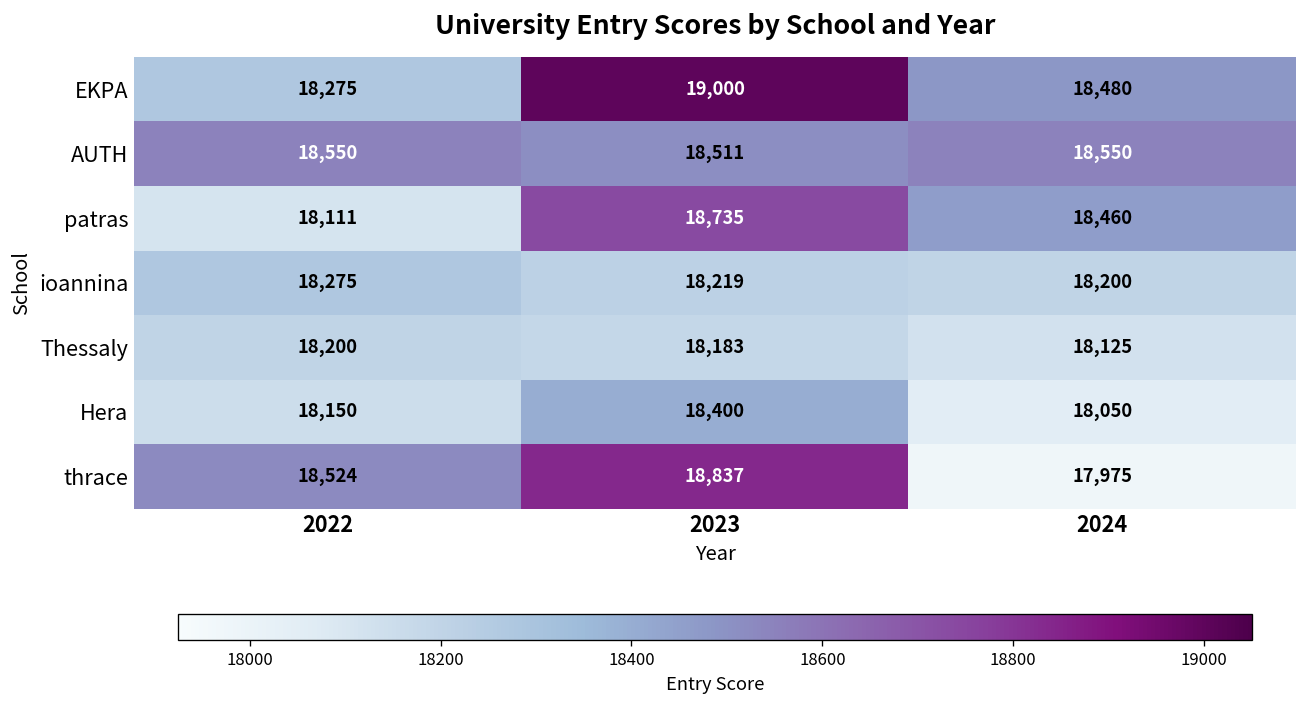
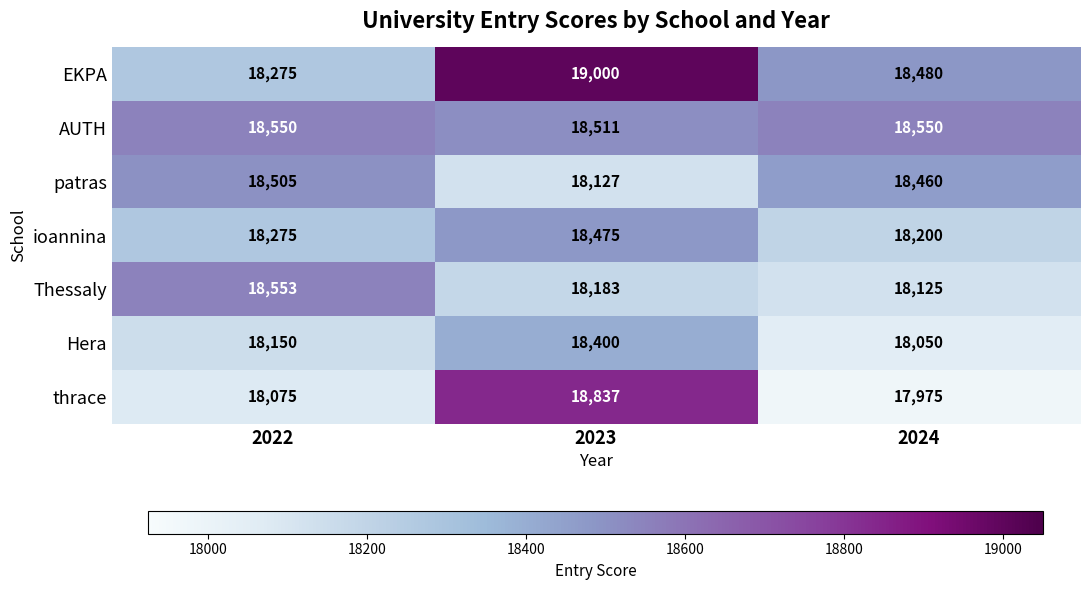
  {
    "EKPA": {
      "2022": "18,275",
      "2023": "19,000",
      "2024": "18,480"
    },
    "AUTH": {
      "2022": "18,550",
      "2023": "18,511",
      "2024": "18,550"
    },
    "patras": {
-     "2022": "18,111",
-     "2023": "18,735",
+     "2022": "18,505",
+     "2023": "18,127",
      "2024": "18,460"
    },
    "ioannina": {
      "2022": "18,275",
-     "2023": "18,219",
+     "2023": "18,475",
      "2024": "18,200"
    },
    "Thessaly": {
-     "2022": "18,200",
+     "2022": "18,553",
      "2023": "18,183",
      "2024": "18,125"
    },
    "Hera": {
      "2022": "18,150",
      "2023": "18,400",
      "2024": "18,050"
    },
    "thrace": {
-     "2022": "18,524",
+     "2022": "18,075",
      "2023": "18,837",
      "2024": "17,975"
    }
  }
